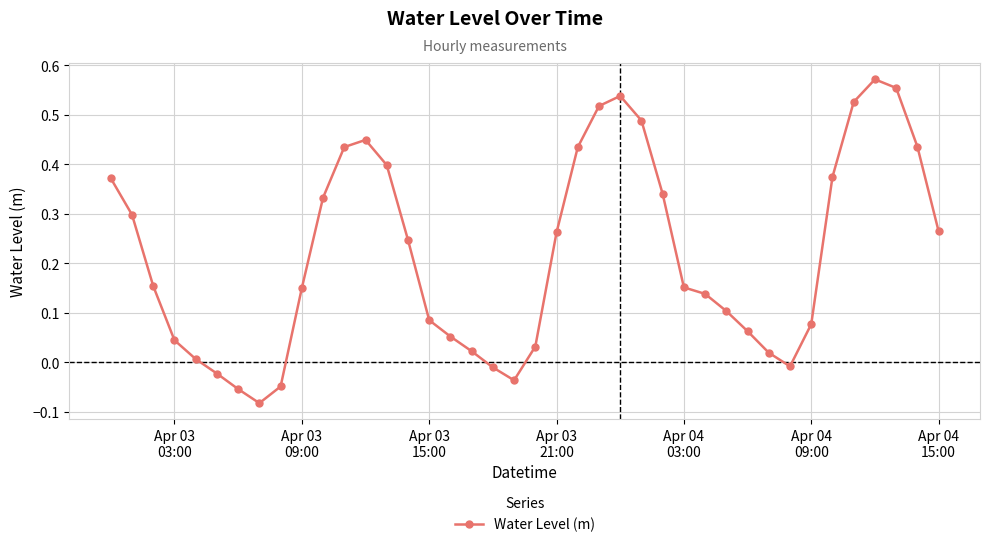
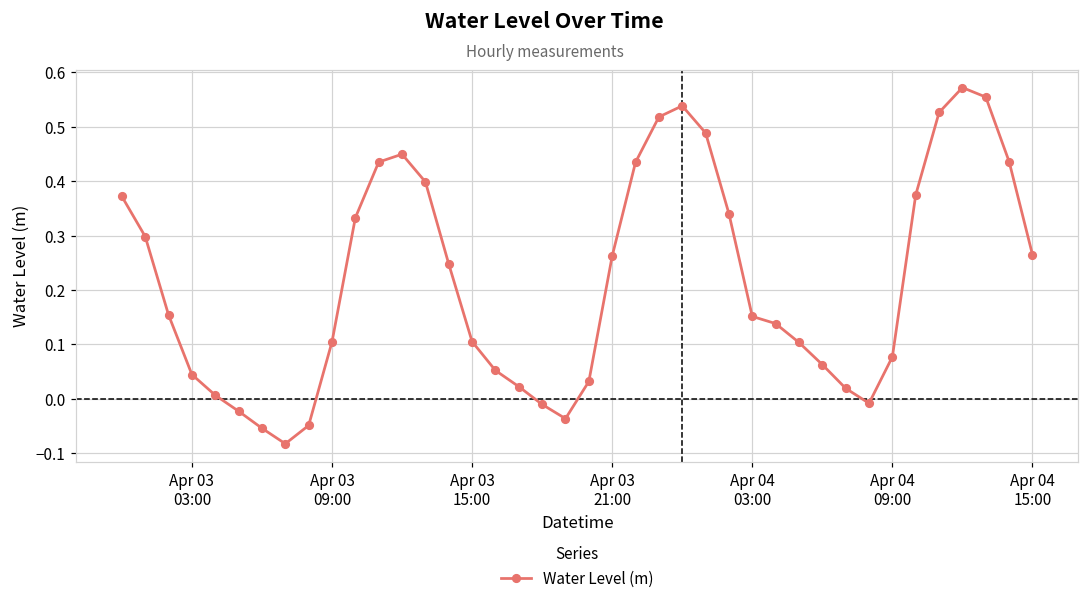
  {
    "Apr 03 03:00": 0.04,
-   "Apr 03 09:00": 0.15,
-   "Apr 03 15:00": 0.09,
+   "Apr 03 09:00": 0.10,
+   "Apr 03 15:00": 0.11,
    "Apr 03 21:00": 0.26,
    "Apr 04 03:00": 0.15,
    "Apr 04 09:00": 0.08,
    "Apr 04 15:00": 0.26
  }
